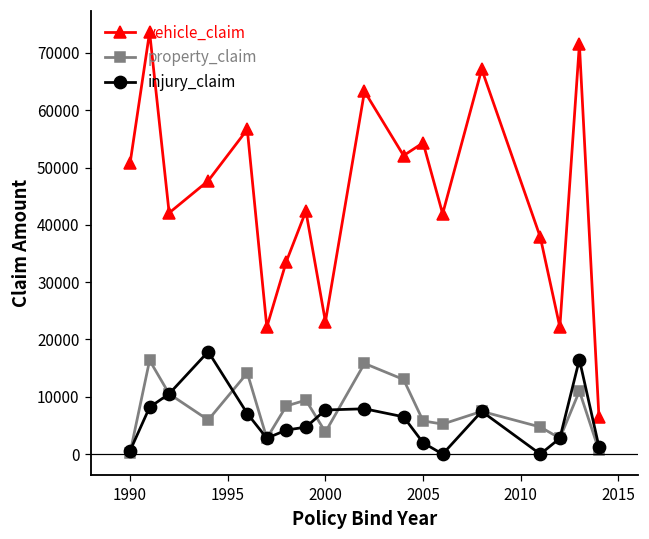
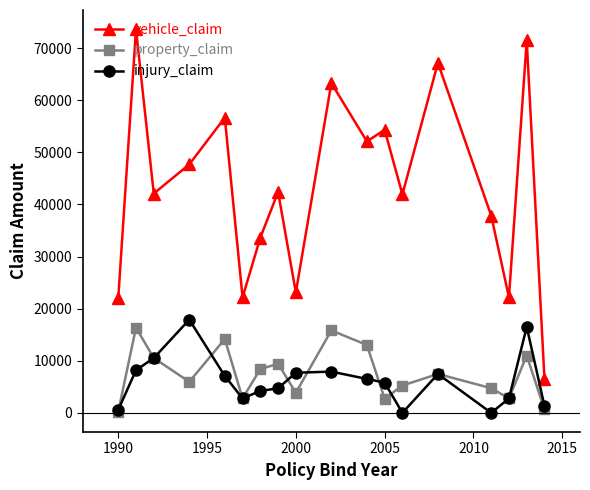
  {
    "vehicle_claim": {
-     "1990": 51000,
+     "1990": 22000,
      "2000": 23000,
      "2005": 54000
    },
    "property_claim": {
      "2000": 4000,
-     "2005": 6000
+     "2005": 3000
    },
    "injury_claim": {
      "2000": 8000,
-     "2005": 2000
+     "2005": 6000
    }
  }
